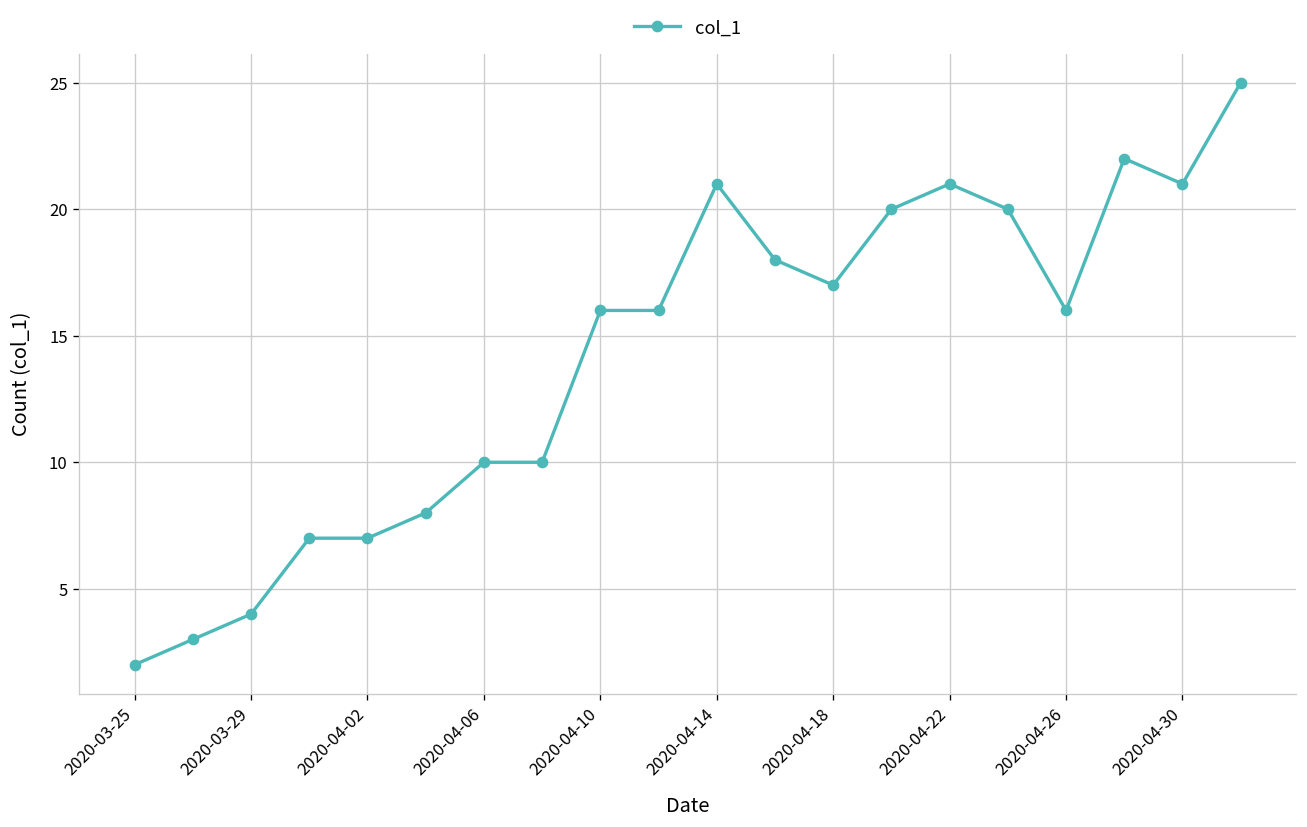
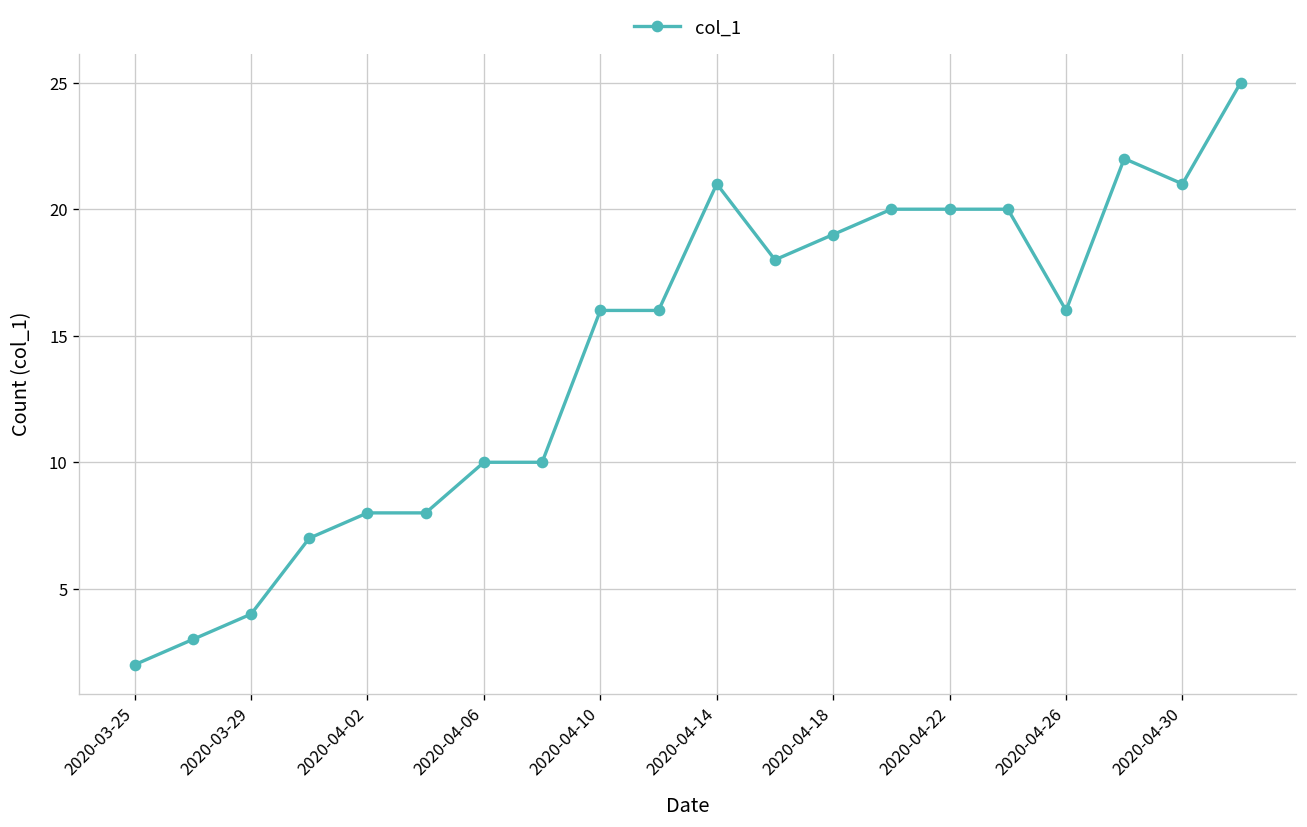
  {
    "2020-03-25": 2,
    "2020-03-29": 4,
-   "2020-04-02": 7,
+   "2020-04-02": 8,
    "2020-04-06": 10,
    "2020-04-10": 16,
    "2020-04-14": 21,
-   "2020-04-18": 17,
-   "2020-04-22": 21,
+   "2020-04-18": 19,
+   "2020-04-22": 20,
    "2020-04-26": 16,
    "2020-04-30": 21
  }
